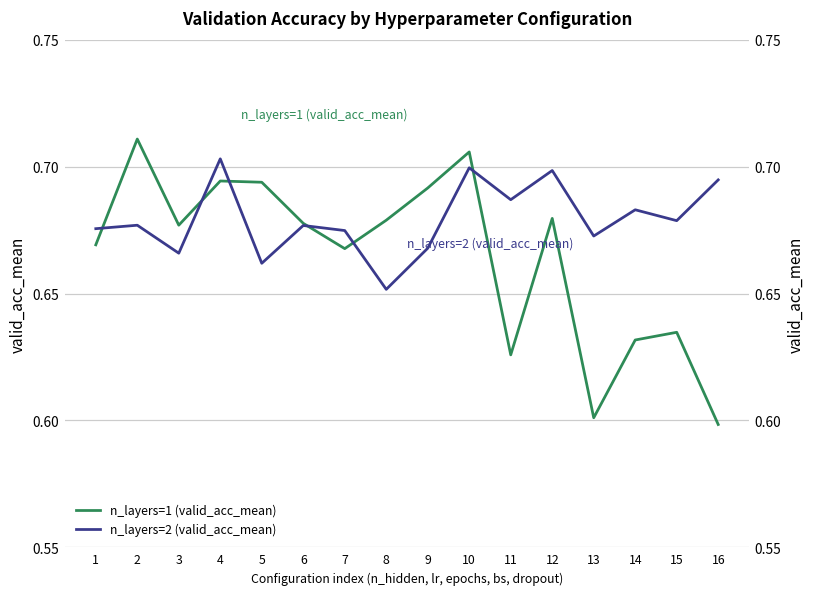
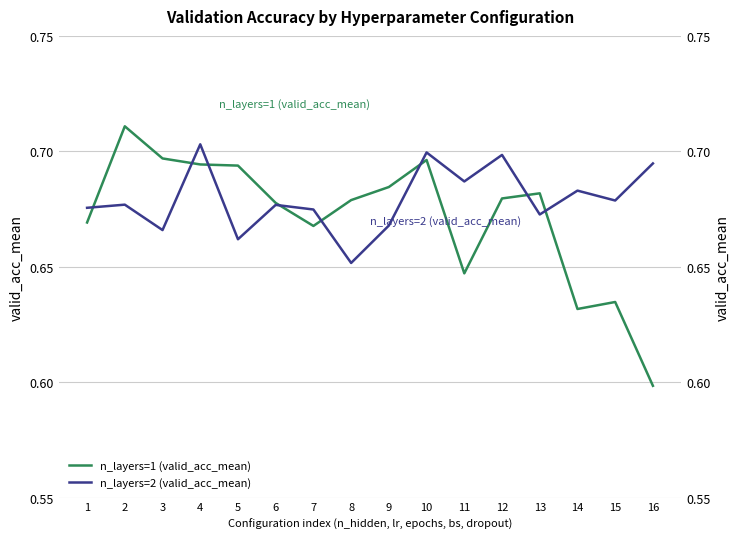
  {
    "n_layers=1 (valid_acc_mean)": {
      "1": 0.669,
      "2": 0.711,
-     "3": 0.677,
+     "3": 0.697,
      "4": 0.694,
      "5": 0.694,
      "7": 0.668,
      "8": 0.679,
-     "9": 0.692,
-     "10": 0.706,
-     "11": 0.626,
+     "9": 0.685,
+     "10": 0.696,
+     "11": 0.647,
      "12": 0.680,
-     "13": 0.601,
+     "13": 0.682,
      "14": 0.632,
      "15": 0.635,
      "16": 0.598
    },
    "n_layers=2 (valid_acc_mean)": {
      "1": 0.676,
      "2": 0.677,
      "3": 0.666,
      "4": 0.703,
      "5": 0.662,
      "7": 0.675,
      "8": 0.652,
      "10": 0.700,
      "11": 0.687,
      "12": 0.698,
      "13": 0.673,
      "14": 0.683,
      "15": 0.679,
      "16": 0.695
    }
  }
